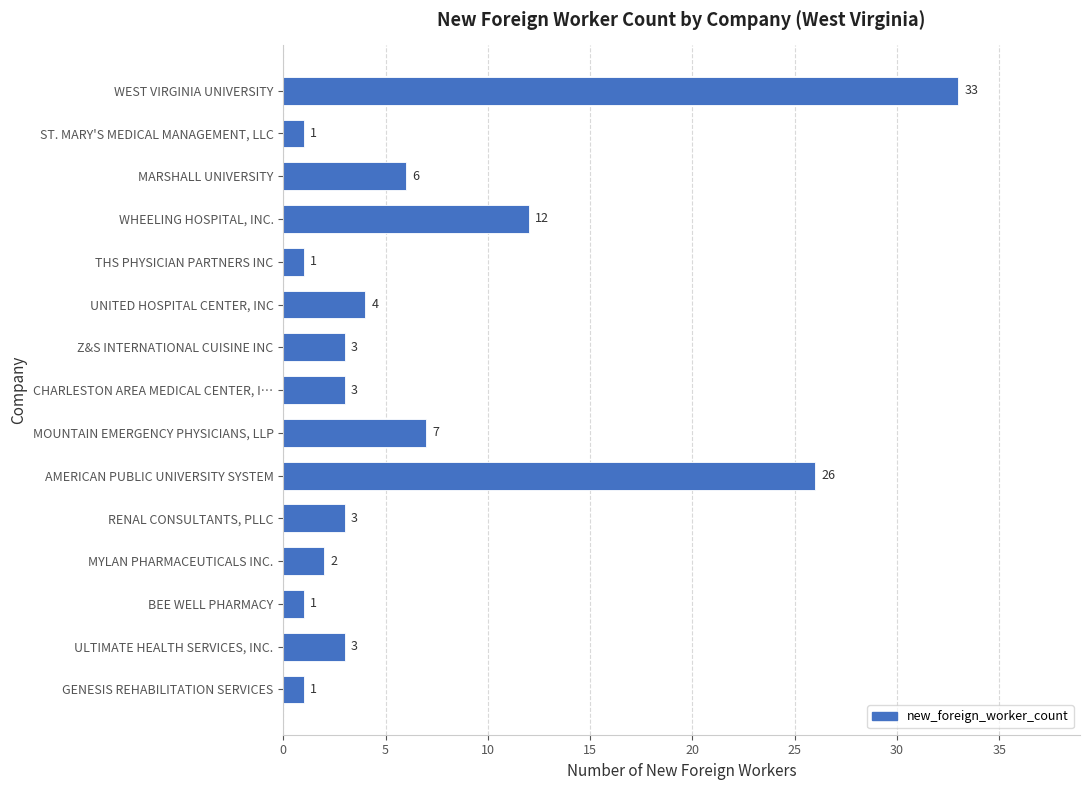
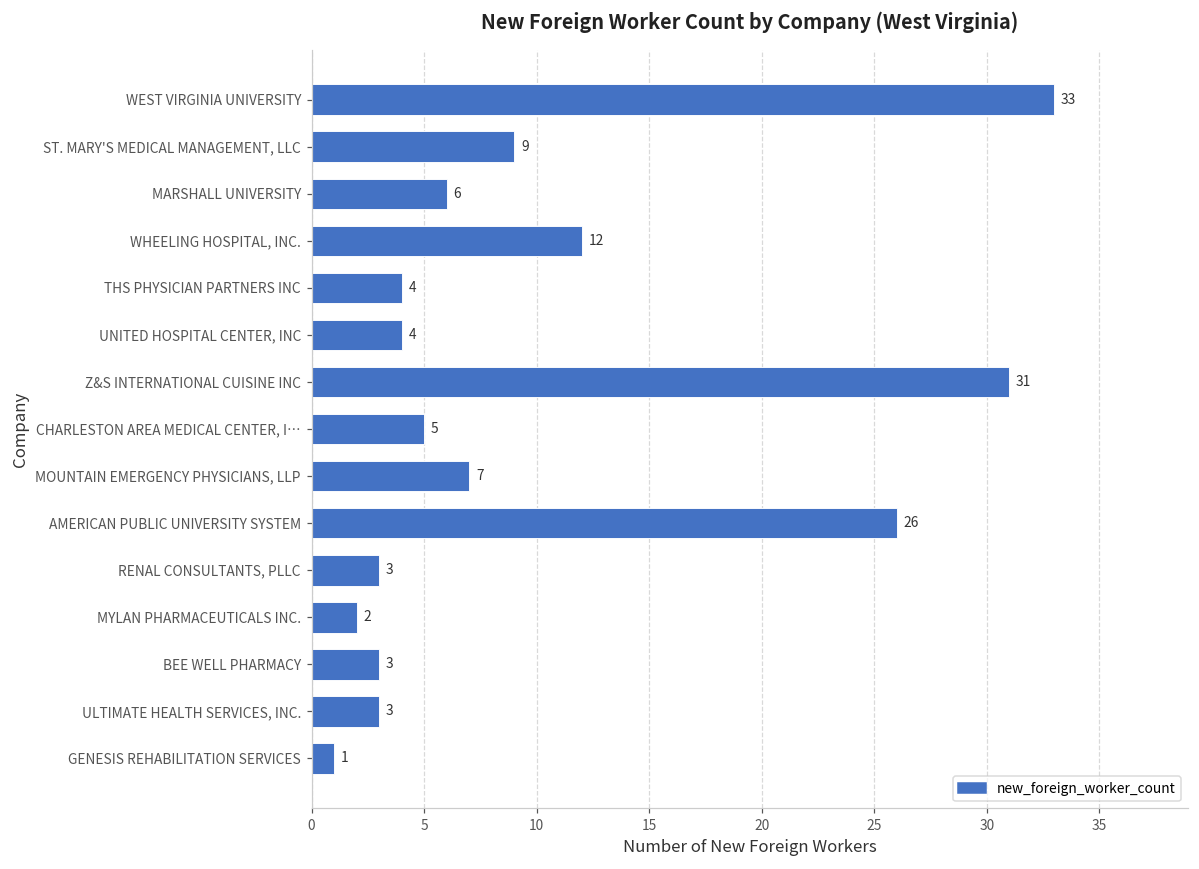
  {
    "WEST VIRGINIA UNIVERSITY": 33,
-   "ST. MARY'S MEDICAL MANAGEMENT, LLC": 1,
+   "ST. MARY'S MEDICAL MANAGEMENT, LLC": 9,
    "MARSHALL UNIVERSITY": 6,
    "WHEELING HOSPITAL, INC.": 12,
-   "THS PHYSICIAN PARTNERS INC": 1,
+   "THS PHYSICIAN PARTNERS INC": 4,
    "UNITED HOSPITAL CENTER, INC": 4,
-   "Z&S INTERNATIONAL CUISINE INC": 3,
-   "CHARLESTON AREA MEDICAL CENTER, I…": 3,
+   "Z&S INTERNATIONAL CUISINE INC": 31,
+   "CHARLESTON AREA MEDICAL CENTER, I…": 5,
    "MOUNTAIN EMERGENCY PHYSICIANS, LLP": 7,
    "AMERICAN PUBLIC UNIVERSITY SYSTEM": 26,
    "RENAL CONSULTANTS, PLLC": 3,
    "MYLAN PHARMACEUTICALS INC.": 2,
-   "BEE WELL PHARMACY": 1,
+   "BEE WELL PHARMACY": 3,
    "ULTIMATE HEALTH SERVICES, INC.": 3,
    "GENESIS REHABILITATION SERVICES": 1
  }
